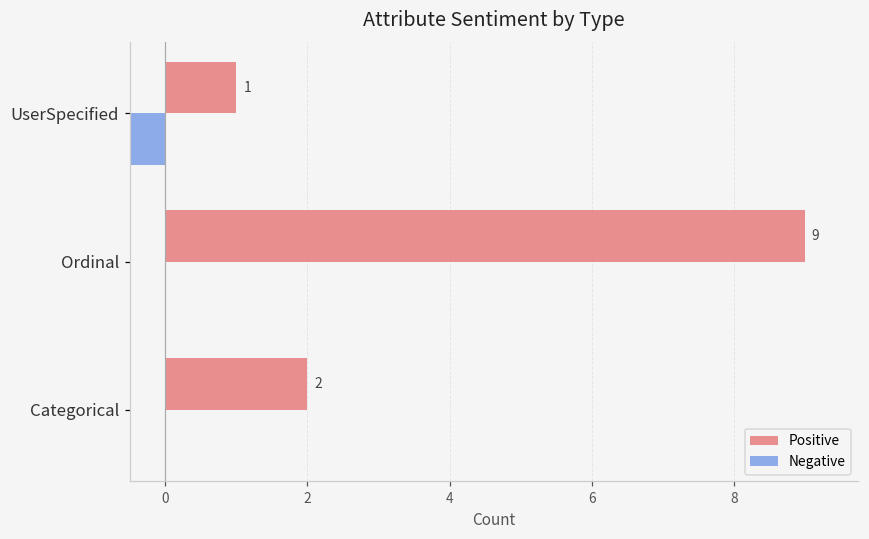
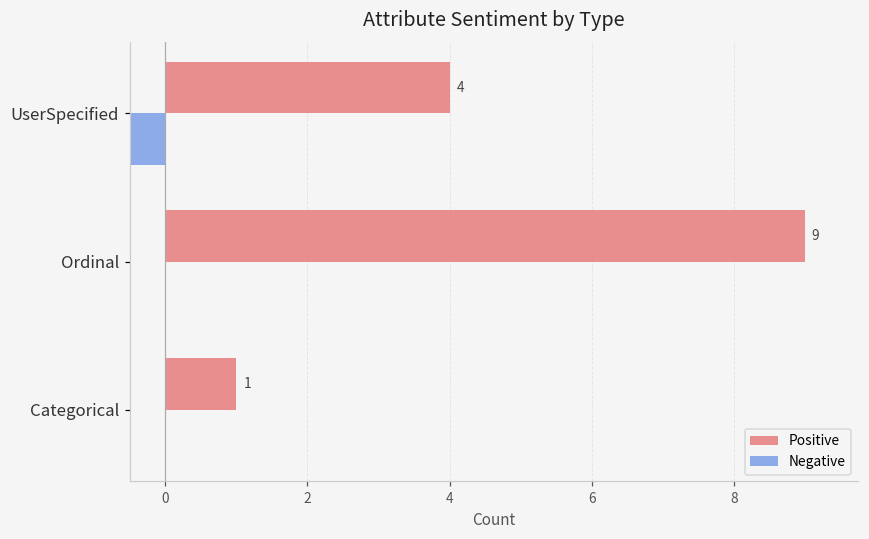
  {
    "Positive": {
-     "UserSpecified": 1,
+     "UserSpecified": 4,
      "Ordinal": 9,
-     "Categorical": 2
+     "Categorical": 1
    },
    "Negative": {
      "Ordinal": 0.0,
      "Categorical": 0.0
    }
  }
